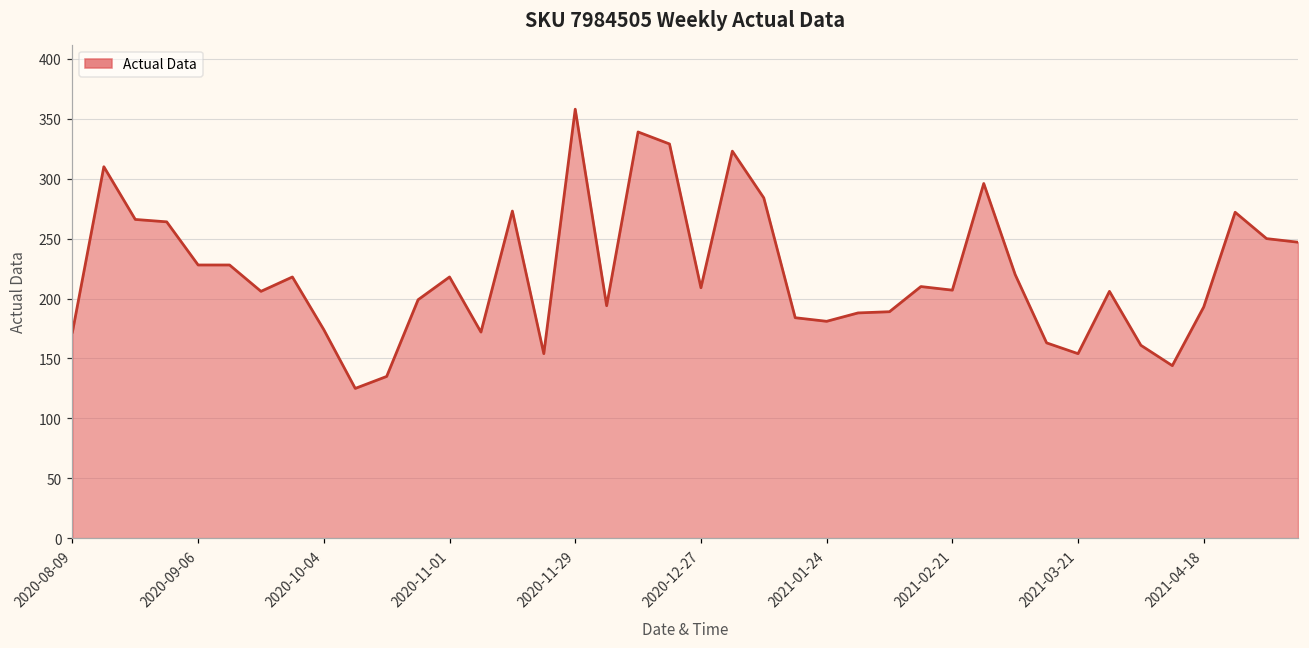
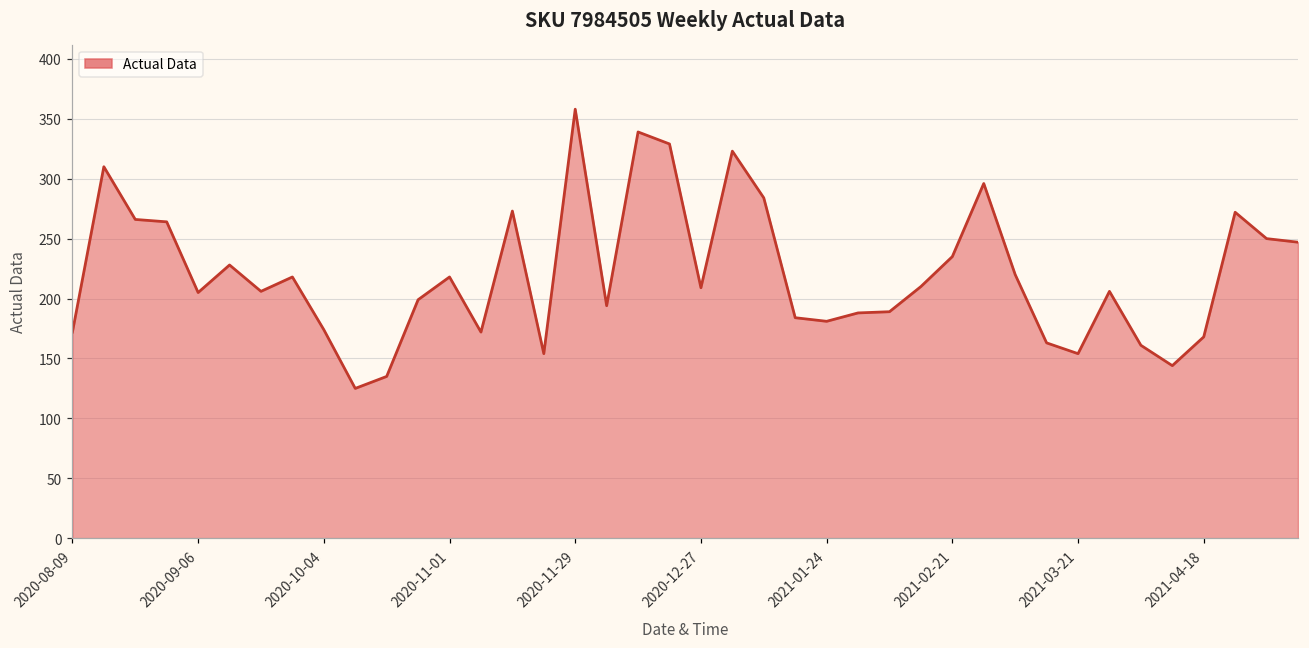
  {
    "2020-08-09": 172,
-   "2020-09-06": 228,
+   "2020-09-06": 205,
    "2020-10-04": 174,
    "2020-11-01": 218,
    "2020-11-29": 358,
    "2020-12-27": 209,
    "2021-01-24": 181,
-   "2021-02-21": 207,
+   "2021-02-21": 235,
    "2021-03-21": 154,
-   "2021-04-18": 193
+   "2021-04-18": 168
  }
